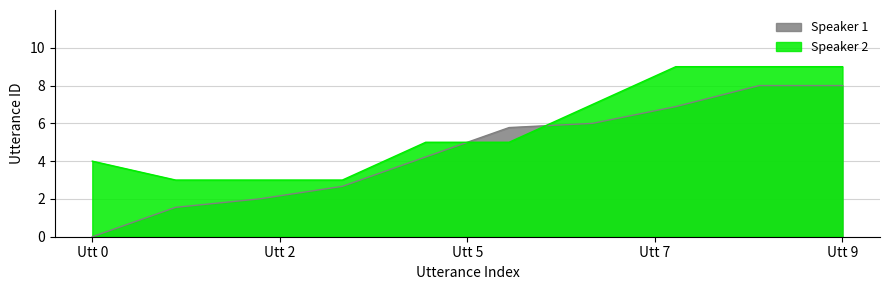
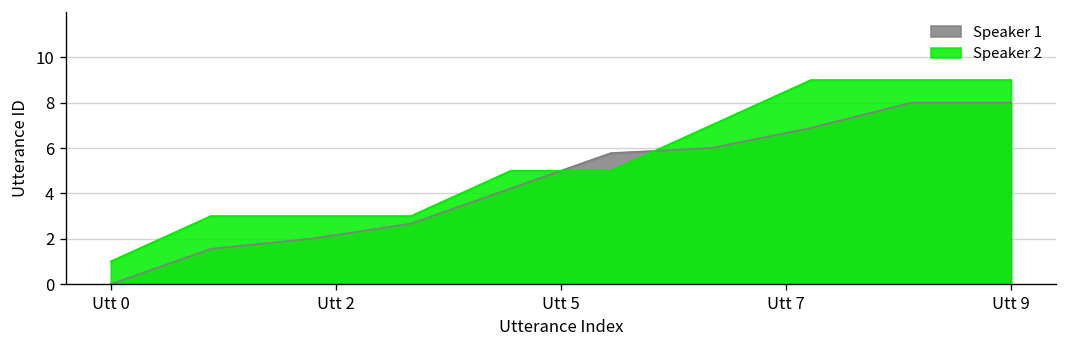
  {
    "Speaker 1": {
      "Utt 0": 0,
      "Utt 9": 8
    },
    "Speaker 2": {
-     "Utt 0": 4,
+     "Utt 0": 1,
      "Utt 9": 9
    }
  }
